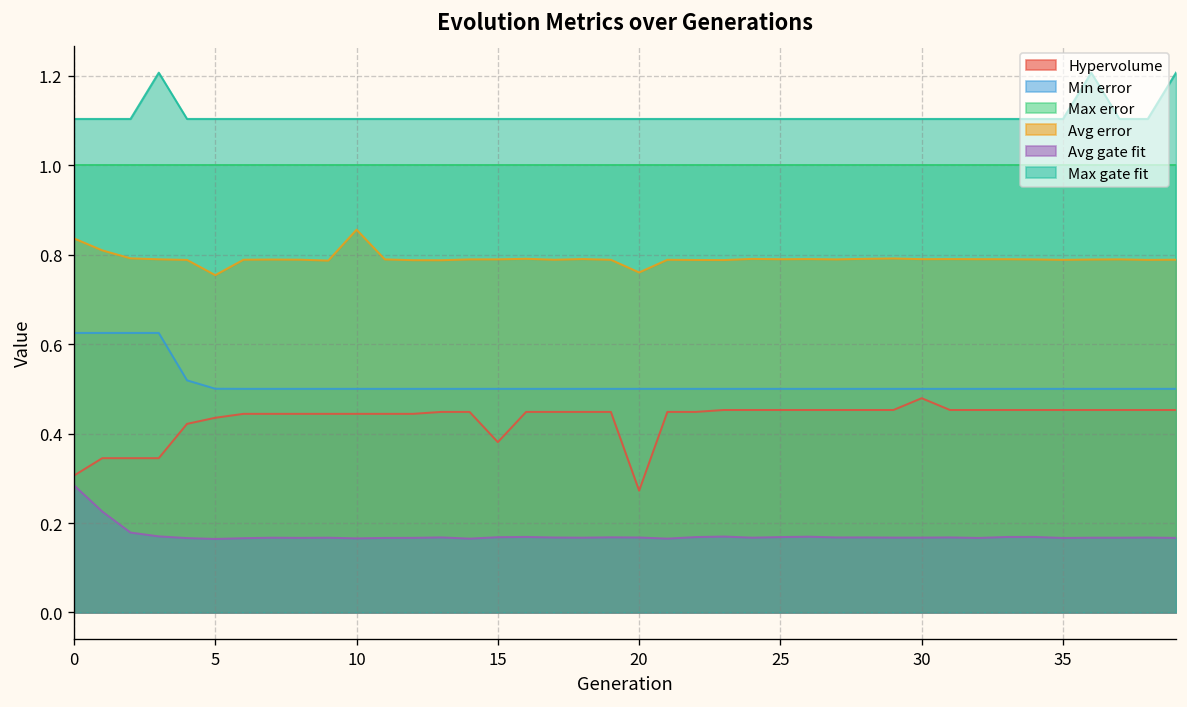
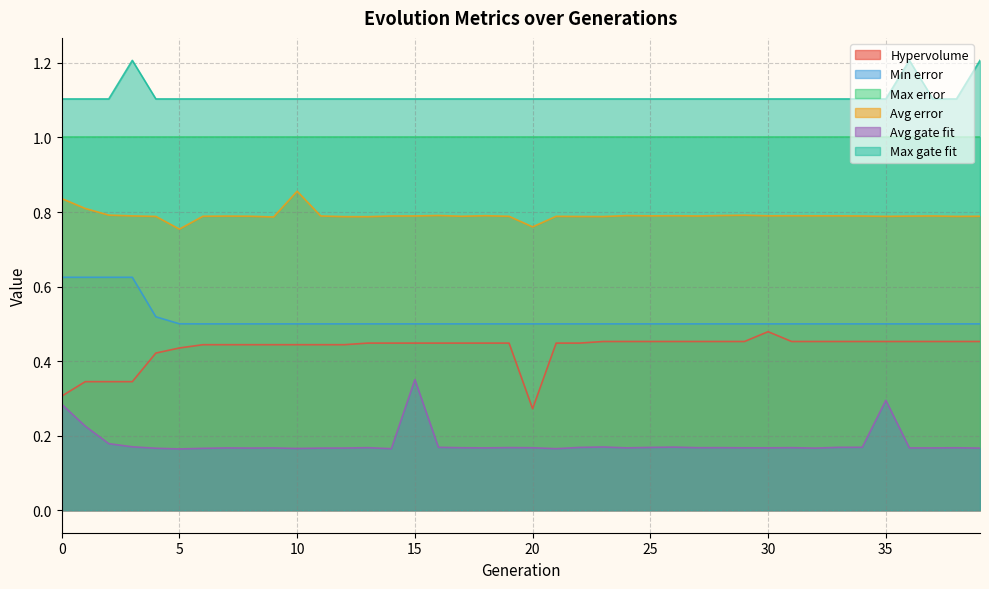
  {
    "Hypervolume": {
      "0": 0.31,
      "5": 0.44,
      "10": 0.44,
-     "15": 0.38,
+     "15": 0.45,
      "20": 0.27,
      "25": 0.45,
      "30": 0.48,
      "35": 0.45
    },
    "Avg error": {
      "0": 0.84,
      "5": 0.75,
      "10": 0.86,
      "15": 0.79,
      "20": 0.76,
      "25": 0.79,
      "30": 0.79,
      "35": 0.79
    },
    "Avg gate fit": {
      "0": 0.28,
      "5": 0.16,
      "10": 0.17,
-     "15": 0.17,
+     "15": 0.35,
      "20": 0.17,
      "25": 0.17,
      "30": 0.17,
-     "35": 0.17
+     "35": 0.29
    }
  }
